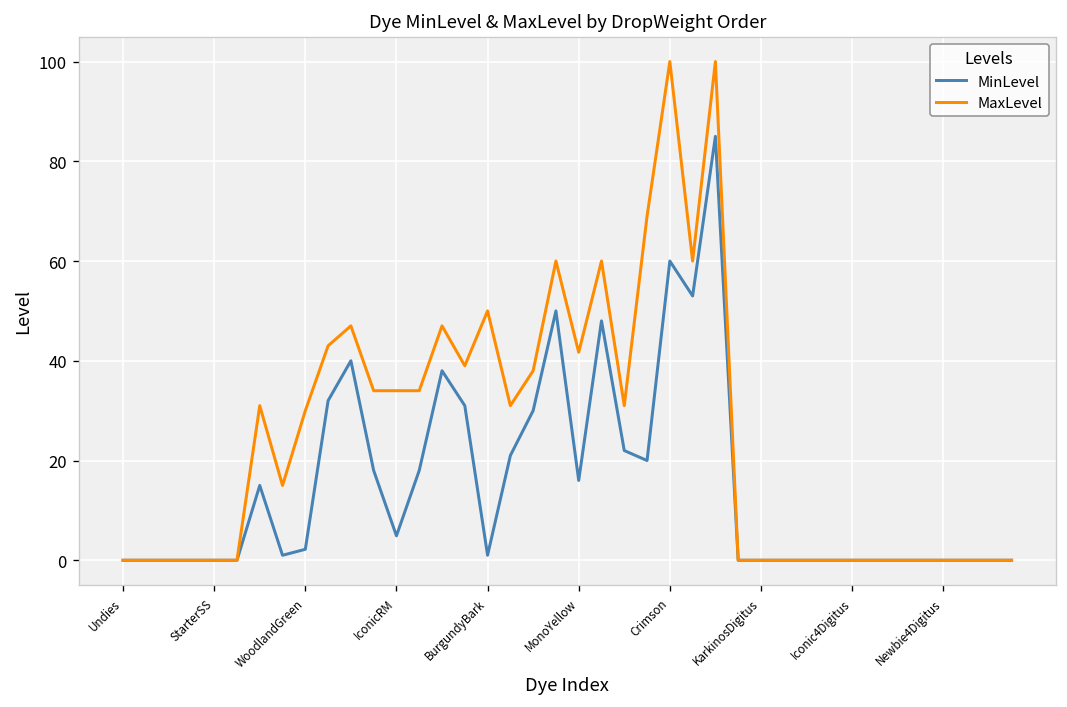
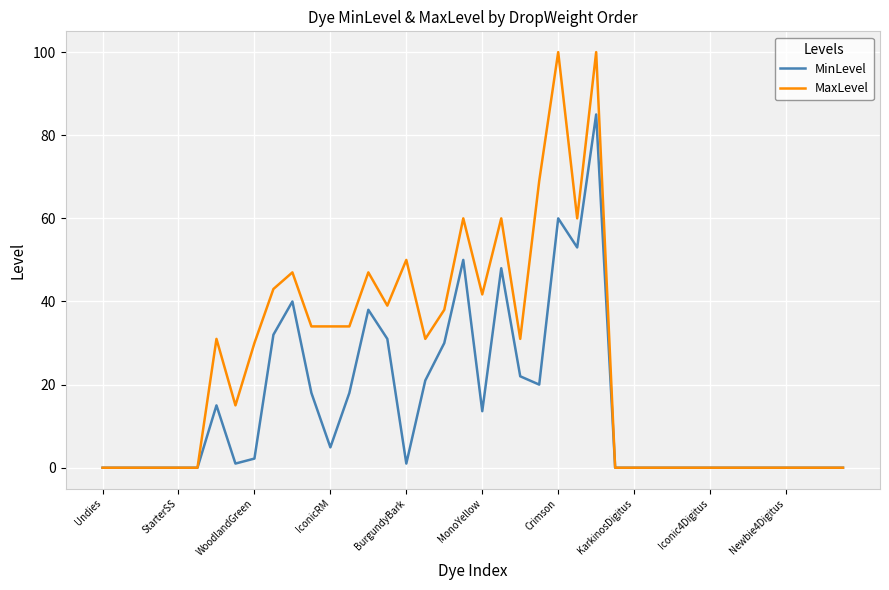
  {
    "MinLevel": {
      "WoodlandGreen": 2,
      "IconicRM": 5,
      "BurgundyBark": 1,
-     "MonoYellow": 16,
+     "MonoYellow": 14,
      "Crimson": 60
    },
    "MaxLevel": {
      "WoodlandGreen": 30,
      "IconicRM": 34,
      "BurgundyBark": 50,
      "MonoYellow": 42,
      "Crimson": 100
    }
  }
